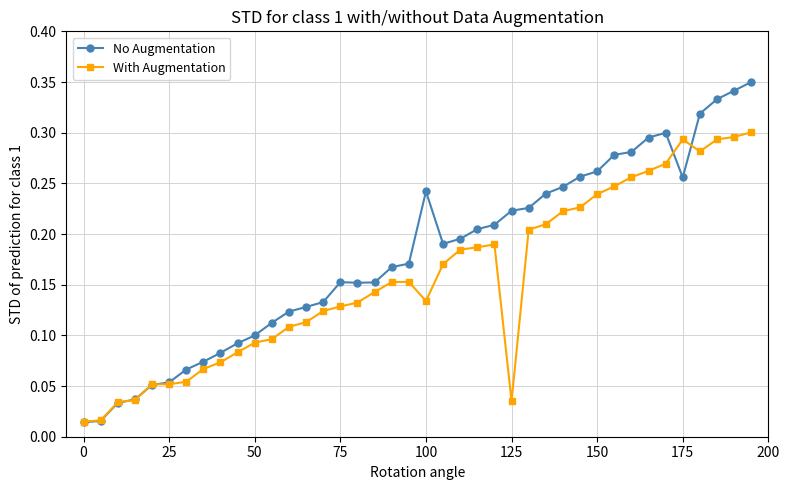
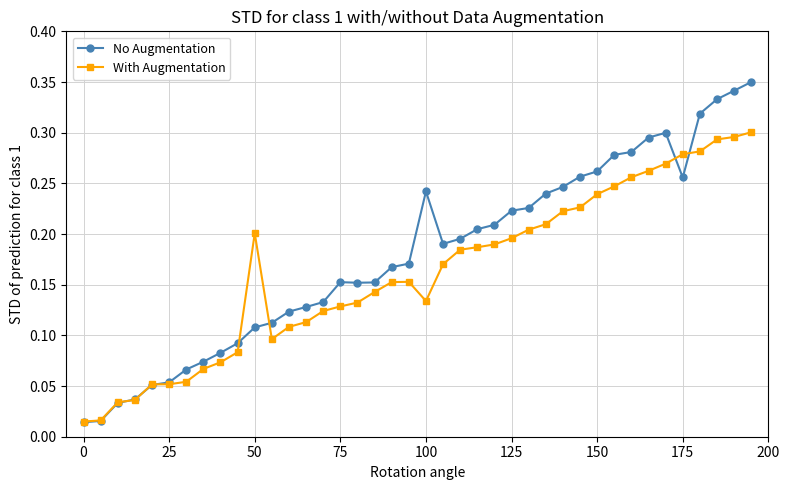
  {
    "No Augmentation": {
-     "50": 0.100,
+     "50": 0.108,
      "75": 0.153,
      "100": 0.242,
      "125": 0.223,
      "150": 0.262,
      "175": 0.256
    },
    "With Augmentation": {
-     "50": 0.093,
+     "50": 0.201,
      "75": 0.129,
      "100": 0.134,
-     "125": 0.035,
+     "125": 0.196,
      "150": 0.239,
-     "175": 0.293
+     "175": 0.279
    }
  }
